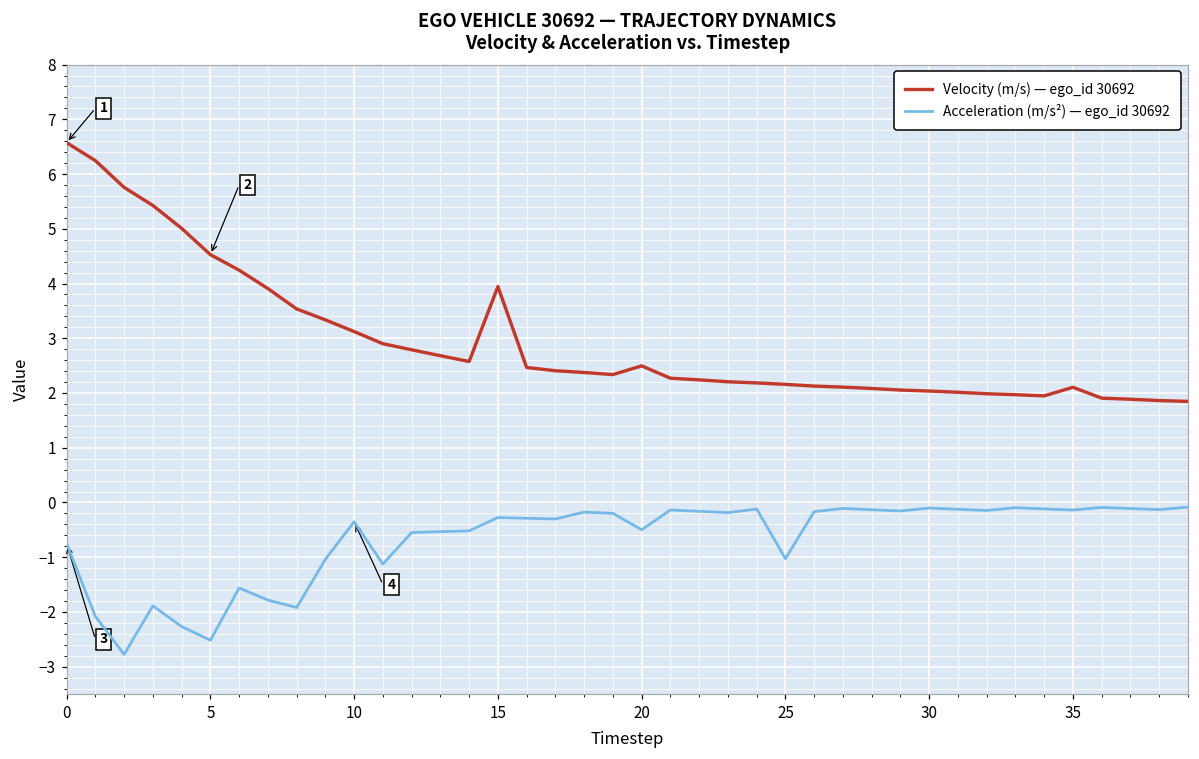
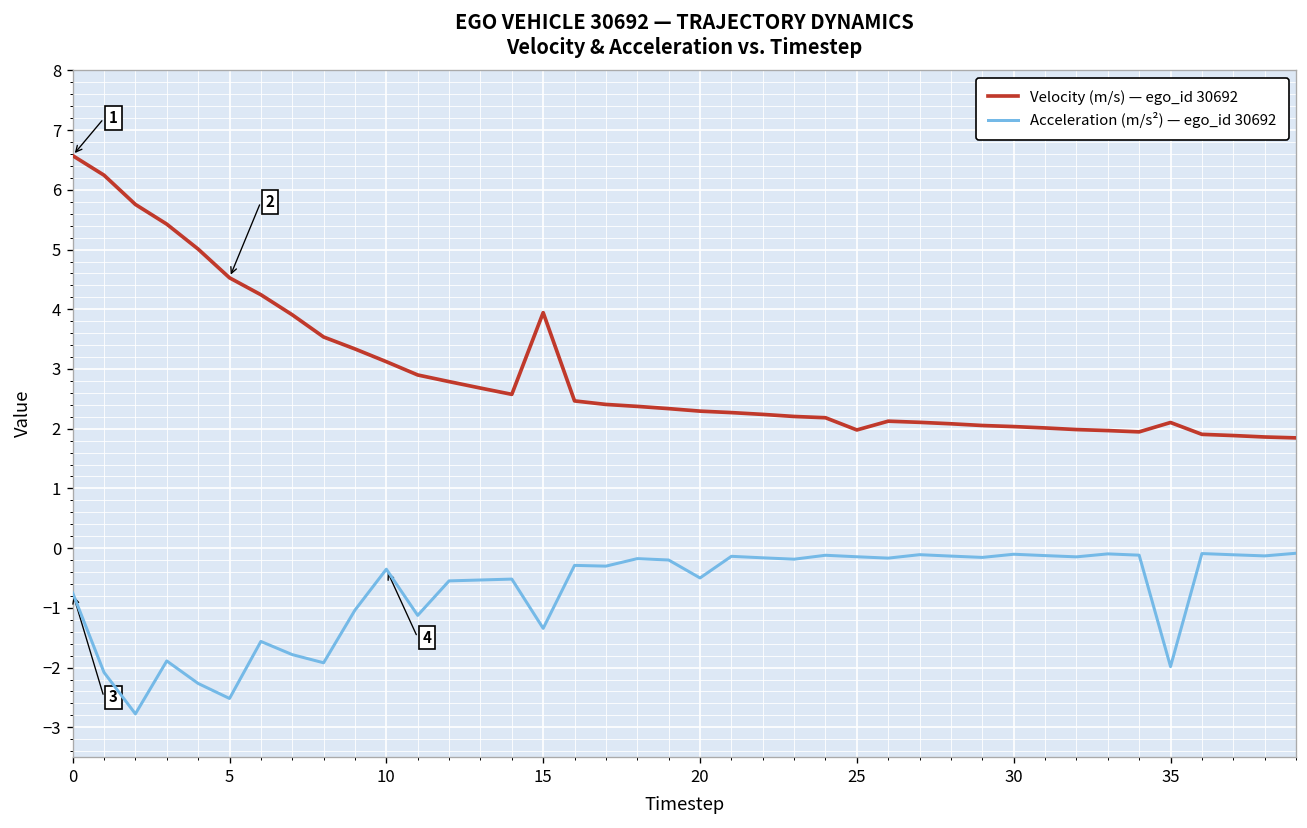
  {
    "Velocity (m/s) — ego_id 30692": {
      "0": 6.6,
      "5": 4.5,
      "10": 3.1,
      "15": 3.9,
-     "20": 2.5,
-     "25": 2.2,
+     "20": 2.3,
+     "25": 2.0,
      "30": 2.0,
      "35": 2.1
    },
    "Acceleration (m/s²) — ego_id 30692": {
      "0": -0.7,
      "5": -2.5,
      "10": -0.4,
-     "15": -0.3,
+     "15": -1.3,
      "20": -0.5,
-     "25": -1.0,
+     "25": -0.1,
      "30": -0.1,
-     "35": -0.1
+     "35": -2.0
    }
  }
